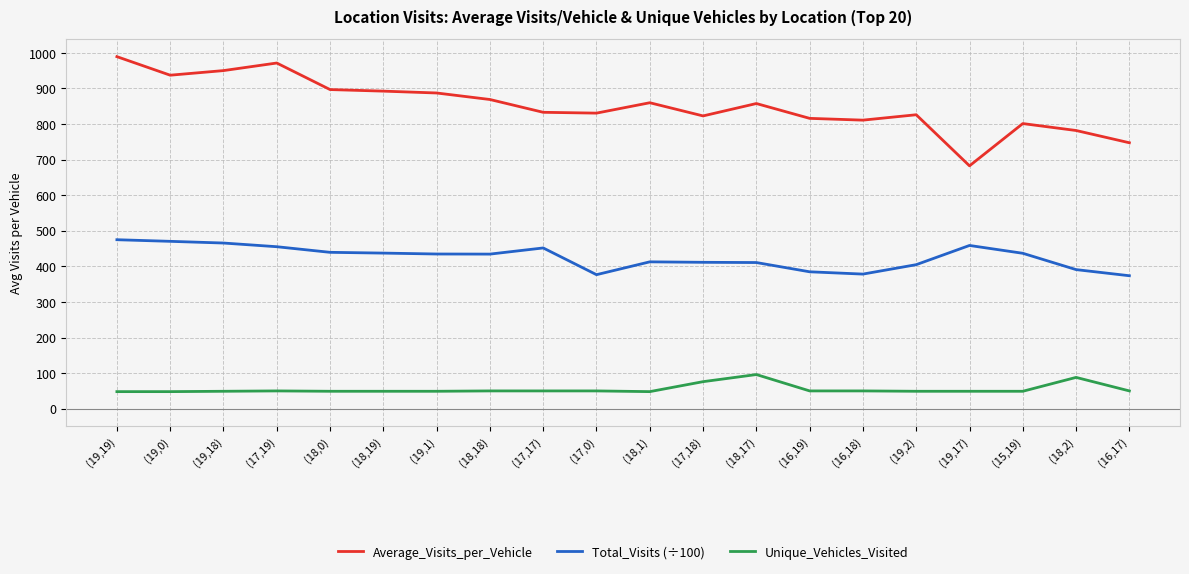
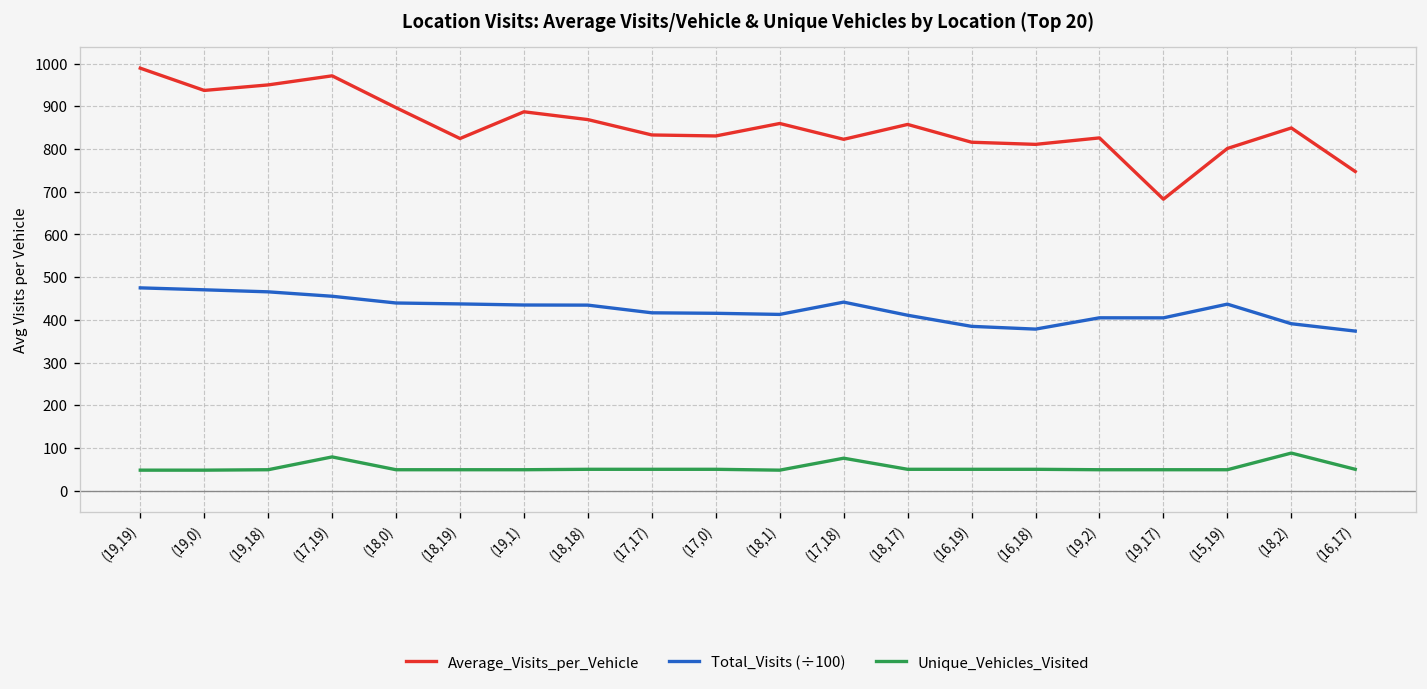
  {
    "Average_Visits_per_Vehicle": {
      "(19,19)": 990,
      "(19,0)": 940,
      "(19,18)": 950,
      "(17,19)": 970,
      "(18,0)": 900,
-     "(18,19)": 890,
+     "(18,19)": 820,
      "(19,1)": 890,
      "(18,18)": 870,
      "(17,17)": 830,
      "(17,0)": 830,
      "(18,1)": 860,
      "(17,18)": 820,
      "(18,17)": 860,
      "(16,19)": 820,
      "(16,18)": 810,
      "(19,2)": 830,
      "(19,17)": 680,
      "(15,19)": 800,
-     "(18,2)": 780,
+     "(18,2)": 850,
      "(16,17)": 750
    },
    "Total_Visits (÷100)": {
      "(19,19)": 470,
      "(19,0)": 470,
      "(19,18)": 470,
      "(17,19)": 460,
      "(18,0)": 440,
      "(18,19)": 440,
      "(19,1)": 430,
      "(18,18)": 430,
-     "(17,17)": 450,
-     "(17,0)": 380,
+     "(17,17)": 420,
+     "(17,0)": 420,
      "(18,1)": 410,
-     "(17,18)": 410,
+     "(17,18)": 440,
      "(18,17)": 410,
      "(16,19)": 380,
      "(16,18)": 380,
      "(19,2)": 400,
-     "(19,17)": 460,
+     "(19,17)": 400,
      "(15,19)": 440,
      "(18,2)": 390,
      "(16,17)": 370
    },
    "Unique_Vehicles_Visited": {
      "(19,19)": 50,
      "(19,0)": 50,
      "(19,18)": 50,
-     "(17,19)": 50,
+     "(17,19)": 80,
      "(18,0)": 50,
      "(18,19)": 50,
      "(19,1)": 50,
      "(18,18)": 50,
      "(17,17)": 50,
      "(17,0)": 50,
      "(18,1)": 50,
      "(17,18)": 80,
-     "(18,17)": 100,
+     "(18,17)": 50,
      "(16,19)": 50,
      "(16,18)": 50,
      "(19,2)": 50,
      "(19,17)": 50,
      "(15,19)": 50,
      "(18,2)": 90,
      "(16,17)": 50
    }
  }
